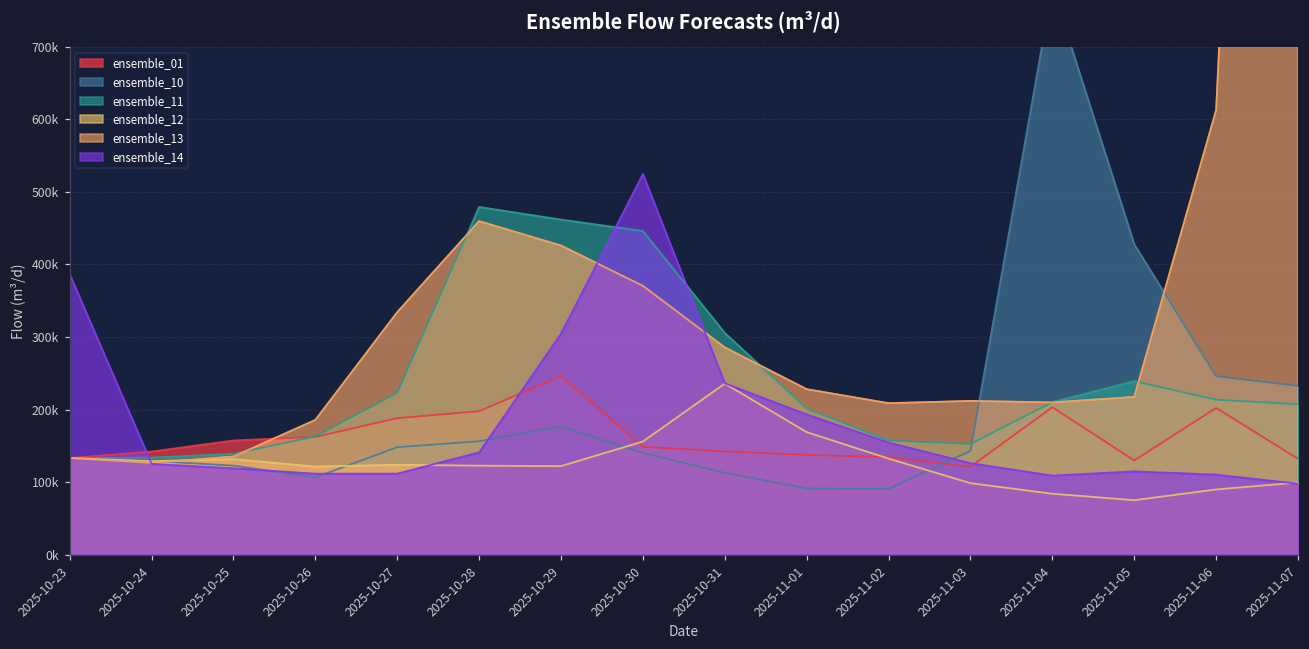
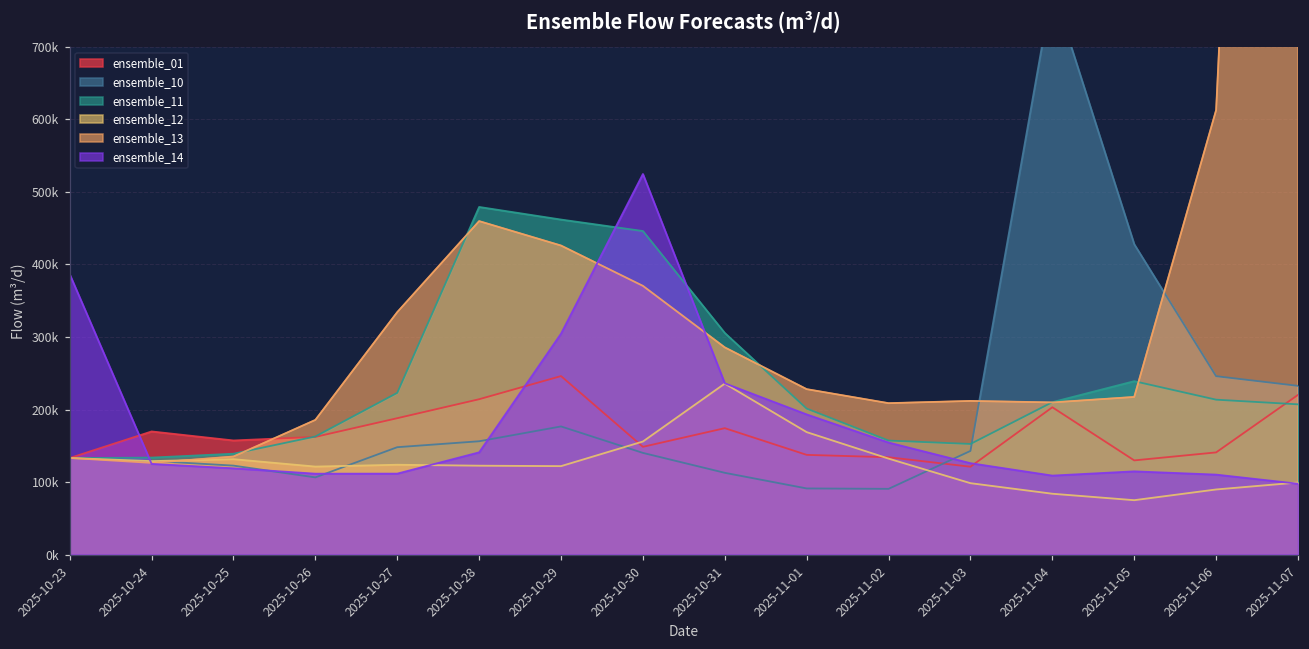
  {
    "ensemble_01": {
-     "2025-10-24": 140000,
+     "2025-10-24": 170000,
      "2025-10-25": 160000,
      "2025-10-27": 190000,
-     "2025-10-28": 200000,
+     "2025-10-28": 210000,
      "2025-10-29": 250000,
      "2025-10-30": 150000,
-     "2025-10-31": 140000,
+     "2025-10-31": 170000,
      "2025-11-01": 140000,
      "2025-11-03": 120000,
      "2025-11-04": 200000,
      "2025-11-05": 130000,
-     "2025-11-06": 200000,
-     "2025-11-07": 130000
+     "2025-11-06": 140000,
+     "2025-11-07": 220000
    },
    "ensemble_14": {
      "2025-10-23": 390000,
      "2025-10-26": 110000,
      "2025-10-27": 110000,
      "2025-10-28": 140000,
      "2025-10-29": 300000,
      "2025-10-30": 520000,
      "2025-11-01": 190000,
      "2025-11-03": 130000,
      "2025-11-04": 110000,
      "2025-11-05": 110000,
      "2025-11-06": 110000
    }
  }
